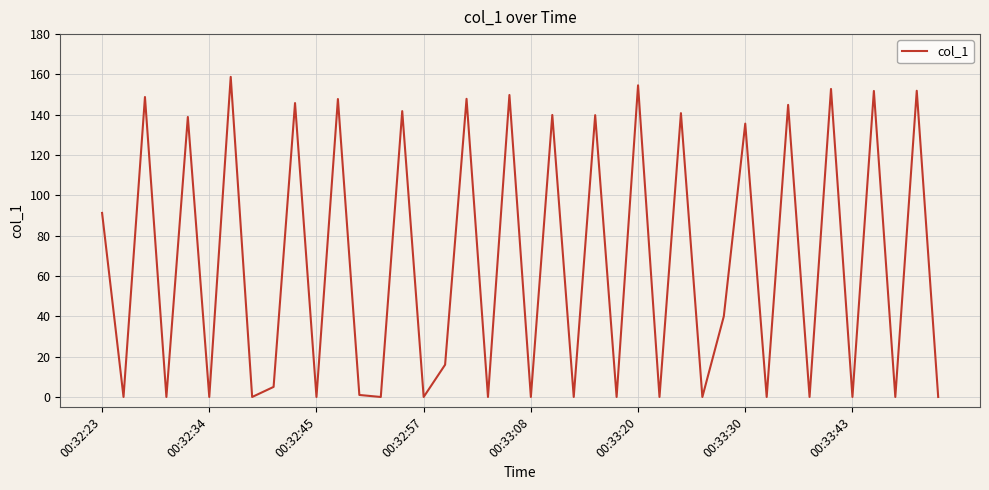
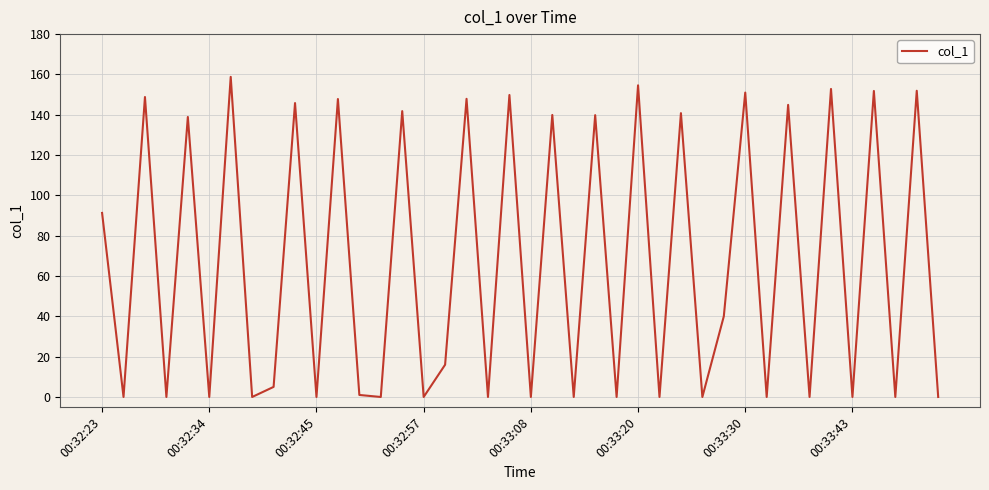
  {
    "00:32:23": 91,
    "00:32:34": 0,
    "00:32:45": 0,
    "00:32:57": 0,
    "00:33:08": 0,
    "00:33:20": 155,
-   "00:33:30": 136,
+   "00:33:30": 151,
    "00:33:43": 0
  }
